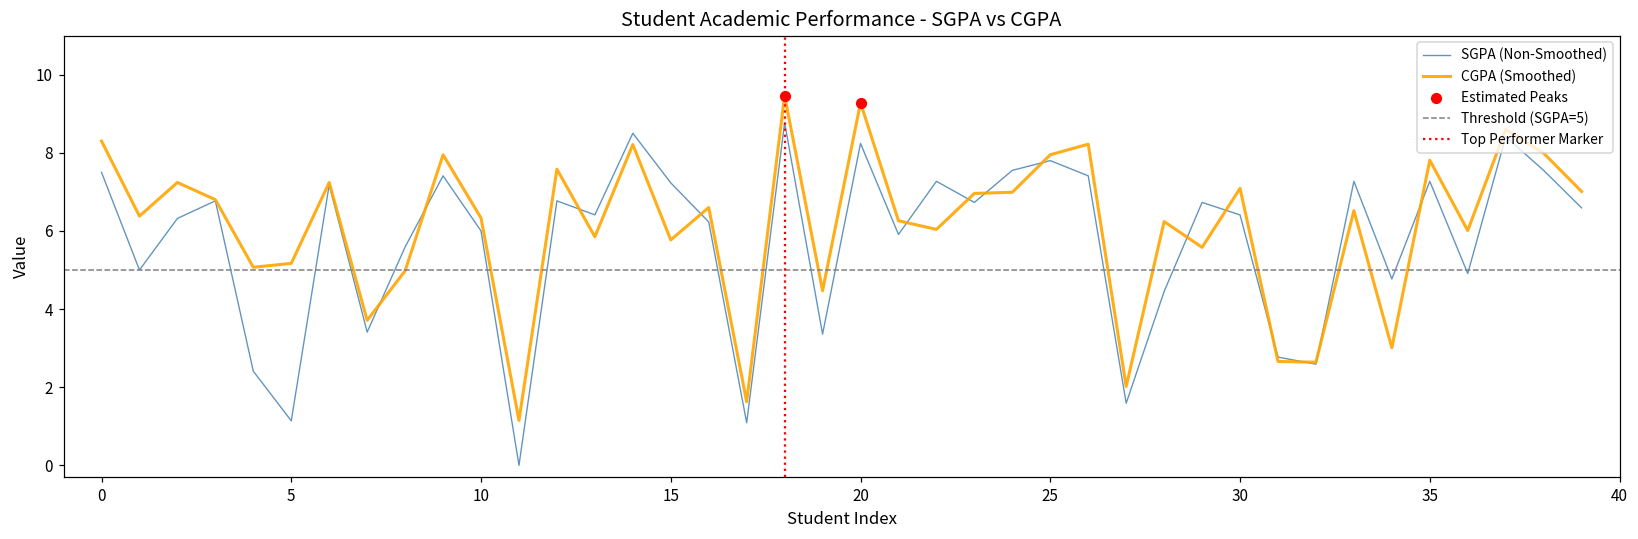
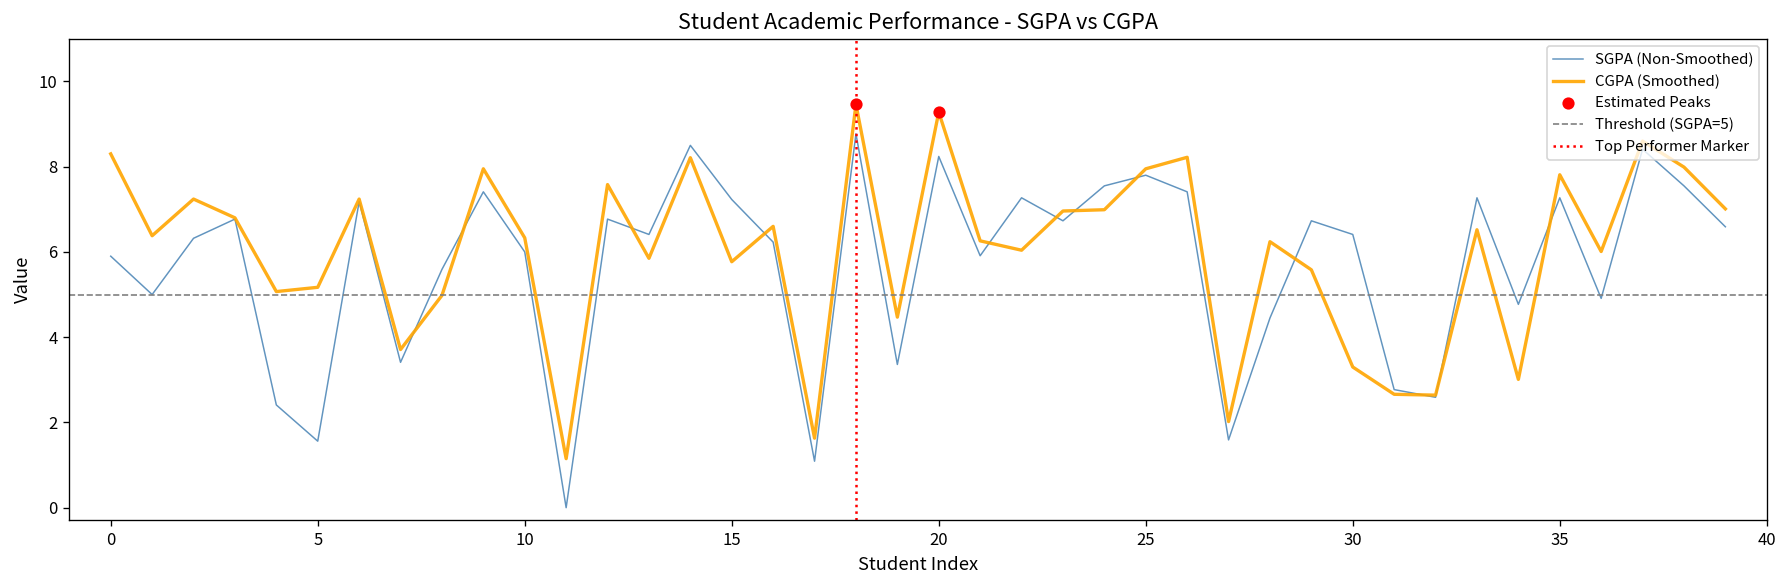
  {
    "SGPA (Non-Smoothed)": {
-     "0": 7.5,
-     "5": 1.1,
+     "0": 5.9,
+     "5": 1.6,
      "10": 6.0,
      "15": 7.2,
      "20": 8.2,
      "25": 7.8,
      "30": 6.4,
      "35": 7.3
    },
    "CGPA (Smoothed)": {
      "0": 8.3,
      "5": 5.2,
      "10": 6.3,
      "15": 5.8,
      "25": 8.0,
-     "30": 7.1,
+     "30": 3.3,
      "35": 7.8
    }
  }
